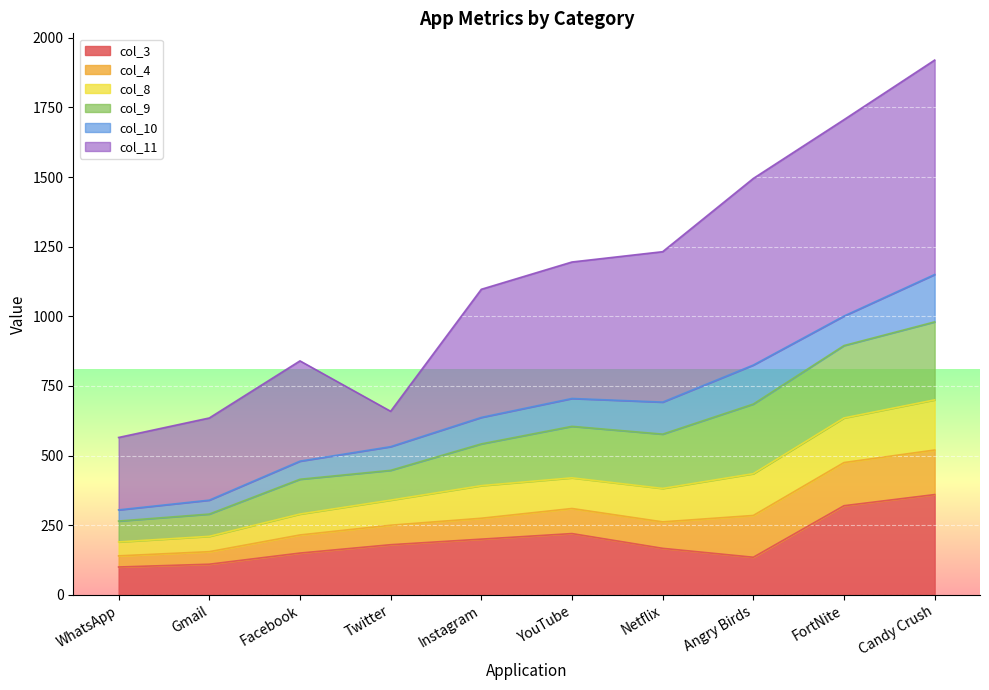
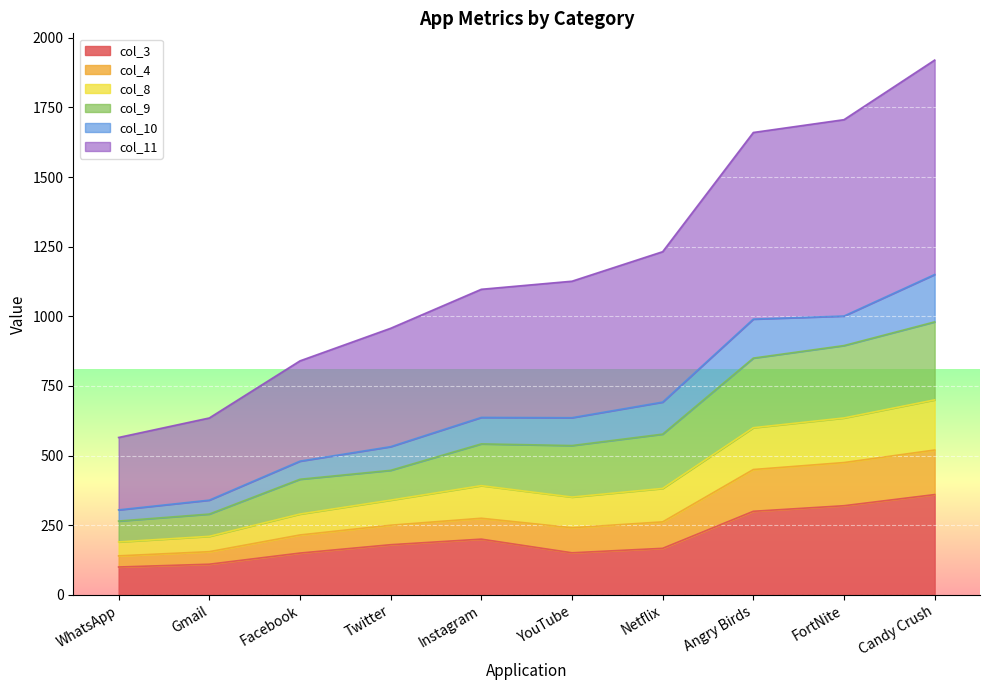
  {
    "col_3": {
      "WhatsApp": 100,
      "Gmail": 110,
      "Facebook": 150,
      "Twitter": 180,
      "Instagram": 200,
-     "YouTube": 220,
+     "YouTube": 150,
      "Netflix": 170,
-     "Angry Birds": 140,
+     "Angry Birds": 300,
      "FortNite": 320,
      "Candy Crush": 360
    },
    "col_9": {
      "WhatsApp": 80,
      "Gmail": 80,
      "Facebook": 130,
      "Twitter": 110,
      "Instagram": 150,
      "YouTube": 190,
      "Netflix": 200,
      "Angry Birds": 250,
      "FortNite": 260,
      "Candy Crush": 280
    },
    "col_10": {
      "WhatsApp": 40,
      "Gmail": 50,
      "Facebook": 70,
      "Twitter": 90,
      "Instagram": 100,
      "YouTube": 100,
      "Netflix": 120,
      "Angry Birds": 140,
      "FortNite": 110,
      "Candy Crush": 170
    },
    "col_11": {
      "WhatsApp": 260,
      "Gmail": 300,
      "Facebook": 360,
-     "Twitter": 130,
+     "Twitter": 430,
      "Instagram": 460,
      "YouTube": 490,
      "Netflix": 540,
      "Angry Birds": 670,
      "FortNite": 710,
      "Candy Crush": 770
    }
  }
